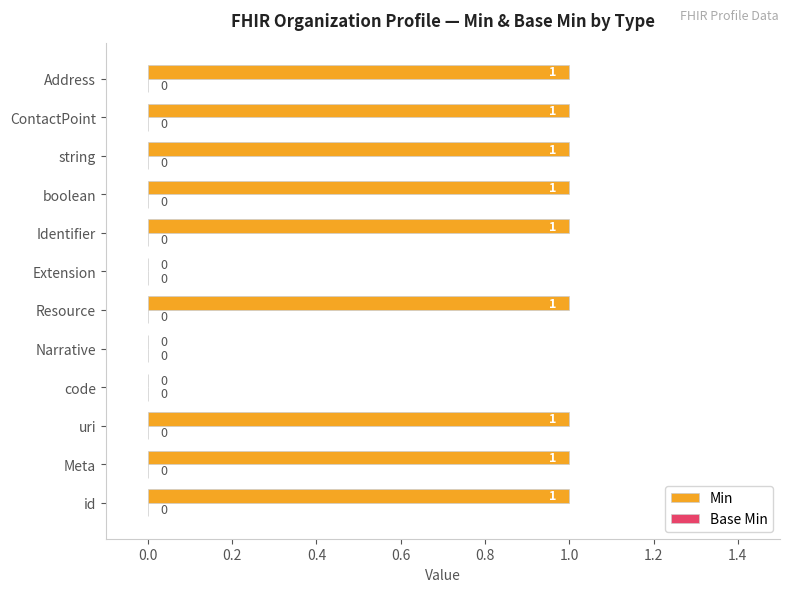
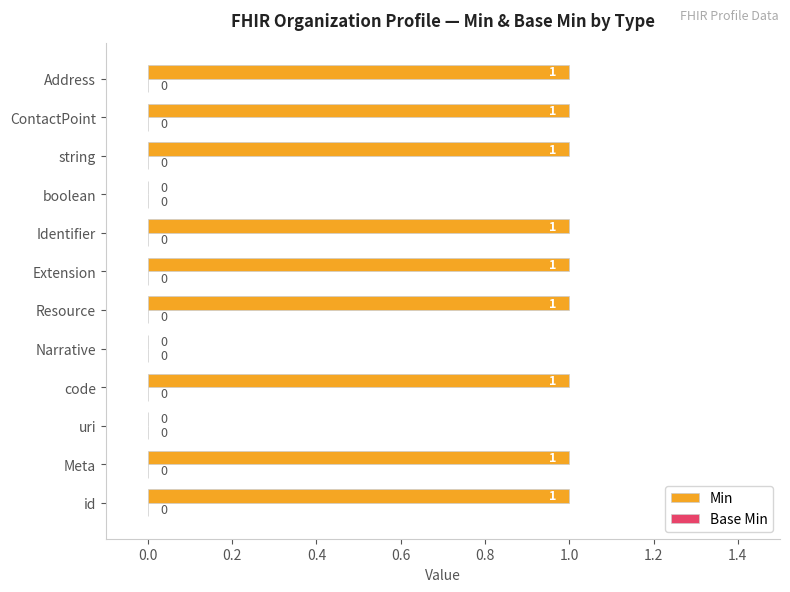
  {
    "Min": {
      "Address": 1,
      "ContactPoint": 1,
      "string": 1,
-     "boolean": 1,
+     "boolean": 0,
      "Identifier": 1,
-     "Extension": 0,
+     "Extension": 1,
      "Resource": 1,
      "Narrative": 0,
-     "code": 0,
-     "uri": 1,
+     "code": 1,
+     "uri": 0,
      "Meta": 1,
      "id": 1
    },
    "Base Min": {
      "Address": 0,
      "ContactPoint": 0,
      "string": 0,
      "boolean": 0,
      "Identifier": 0,
      "Extension": 0,
      "Resource": 0,
      "Narrative": 0,
      "code": 0,
      "uri": 0,
      "Meta": 0,
      "id": 0
    }
  }
